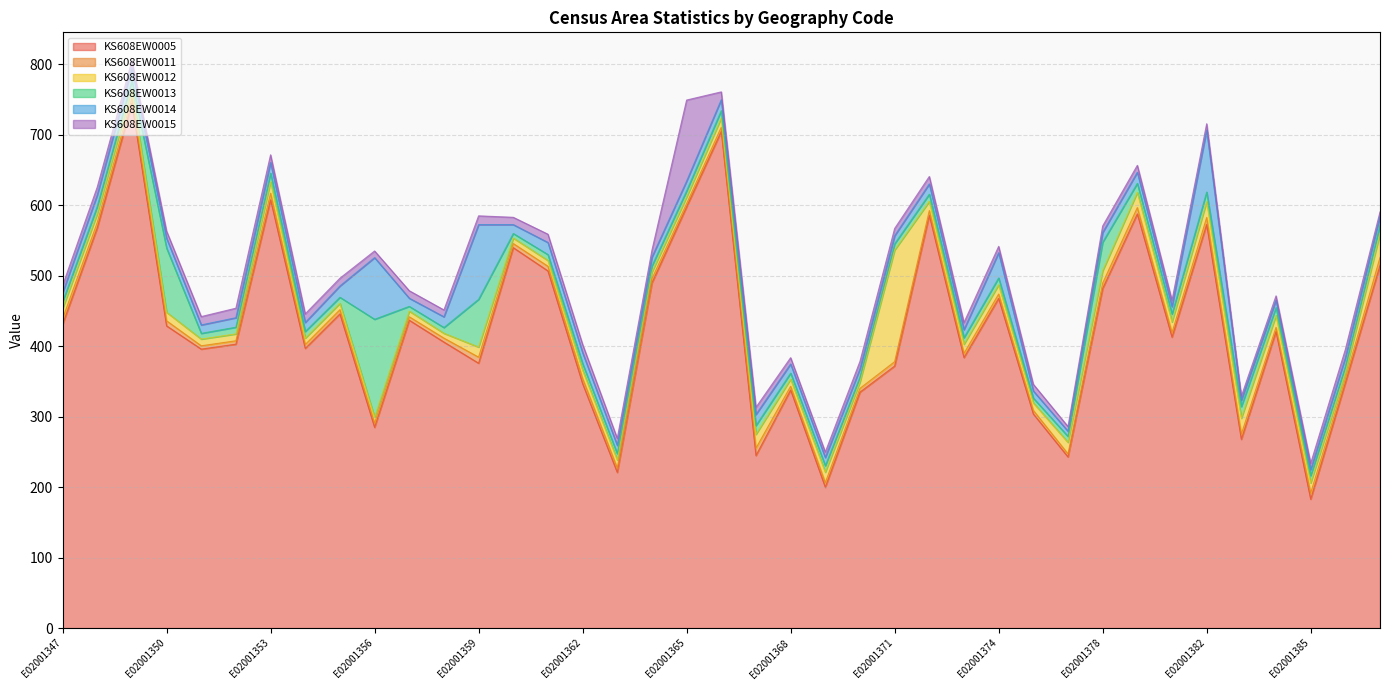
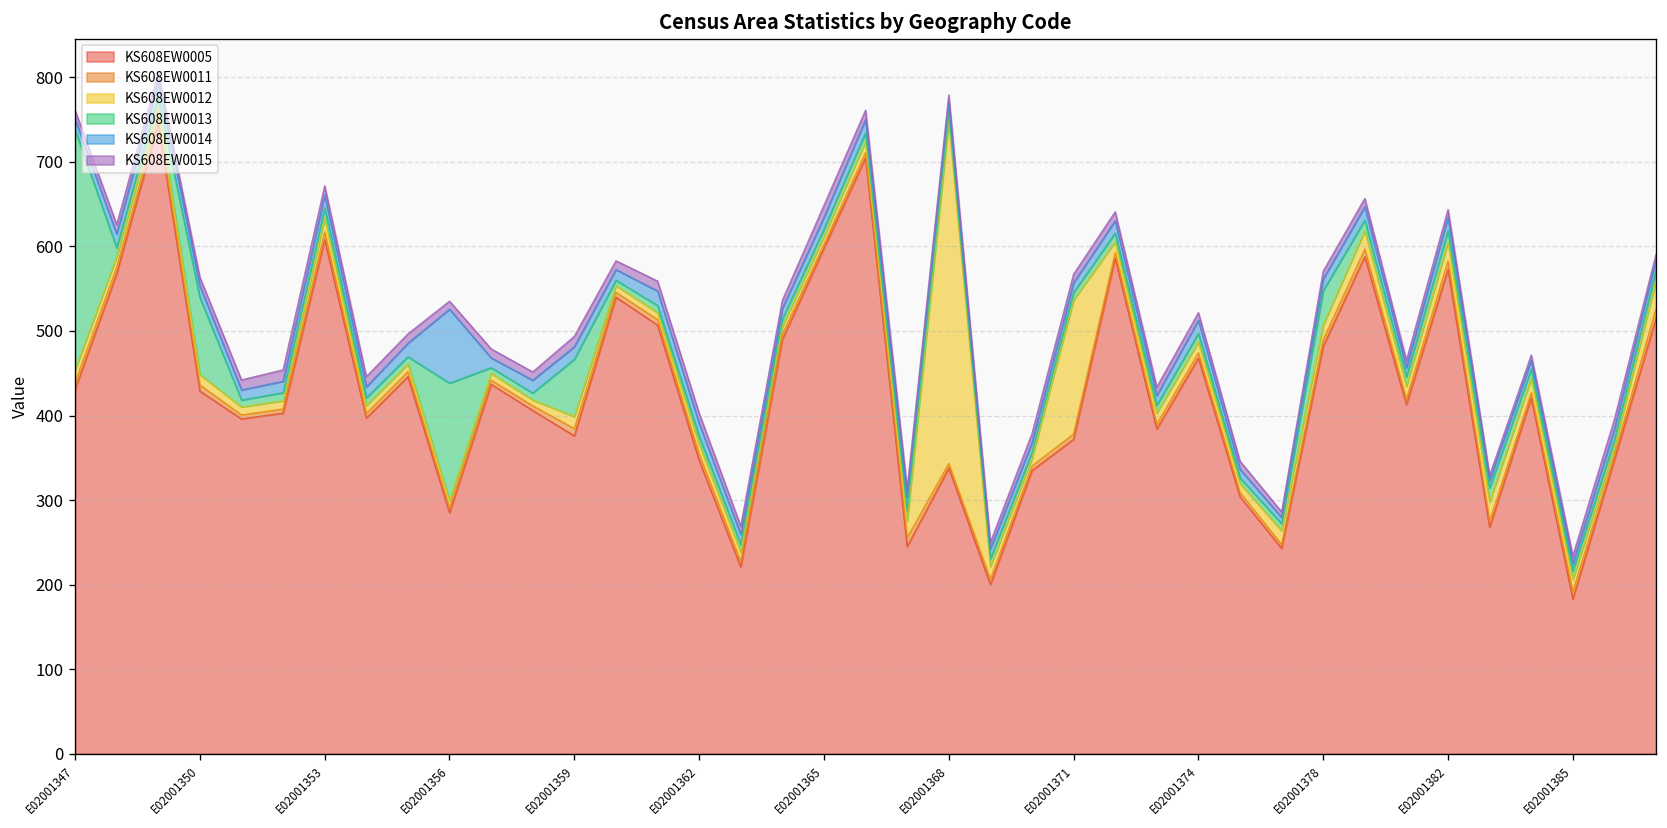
  {
    "KS608EW0012": {
      "E02001347": 10,
      "E02001350": 10,
      "E02001353": 20,
      "E02001356": 10,
      "E02001359": 10,
      "E02001362": 10,
      "E02001365": 10,
-     "E02001368": 10,
+     "E02001368": 410,
      "E02001371": 160,
      "E02001374": 10,
      "E02001378": 20,
      "E02001382": 20,
      "E02001385": 10
    },
    "KS608EW0013": {
-     "E02001347": 10,
+     "E02001347": 280,
      "E02001350": 90,
      "E02001353": 10,
      "E02001356": 140,
      "E02001359": 70,
      "E02001362": 10,
      "E02001365": 10,
      "E02001368": 10,
      "E02001371": 10,
      "E02001374": 10,
      "E02001378": 40,
      "E02001382": 10,
      "E02001385": 10
    },
    "KS608EW0014": {
      "E02001347": 10,
      "E02001350": 10,
      "E02001353": 20,
      "E02001356": 90,
-     "E02001359": 110,
+     "E02001359": 10,
      "E02001362": 20,
      "E02001365": 10,
      "E02001368": 10,
      "E02001371": 10,
-     "E02001374": 40,
+     "E02001374": 20,
      "E02001378": 10,
-     "E02001382": 90,
+     "E02001382": 20,
      "E02001385": 10
    },
    "KS608EW0015": {
      "E02001347": 10,
      "E02001350": 10,
      "E02001353": 10,
      "E02001356": 10,
      "E02001359": 10,
      "E02001362": 10,
-     "E02001365": 120,
+     "E02001365": 10,
      "E02001368": 10,
      "E02001371": 10,
      "E02001374": 10,
      "E02001378": 10,
      "E02001382": 10,
      "E02001385": 10
    }
  }
